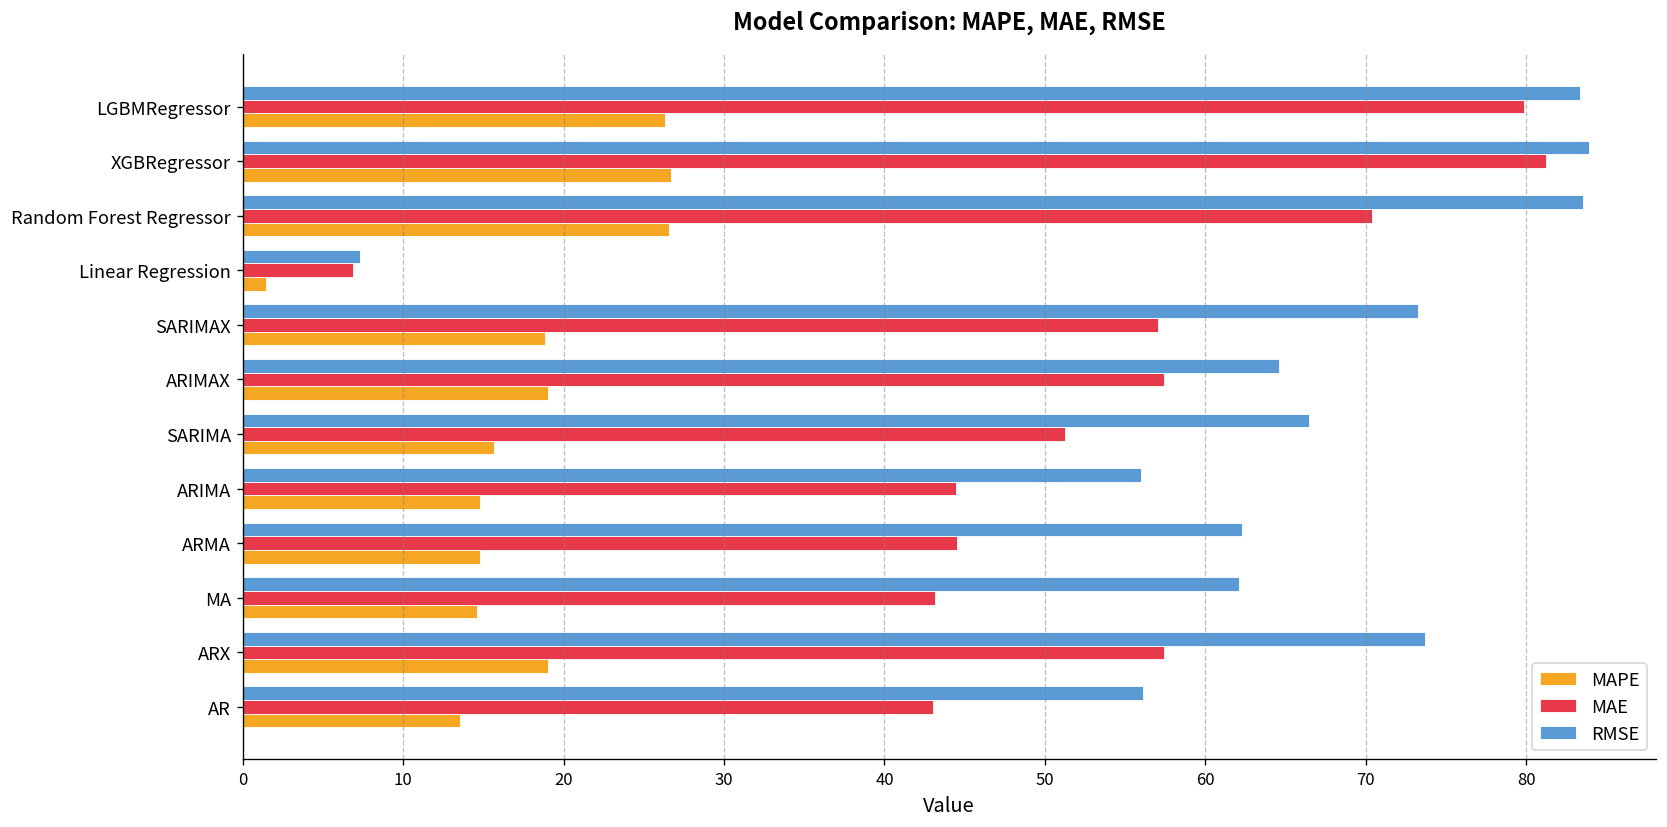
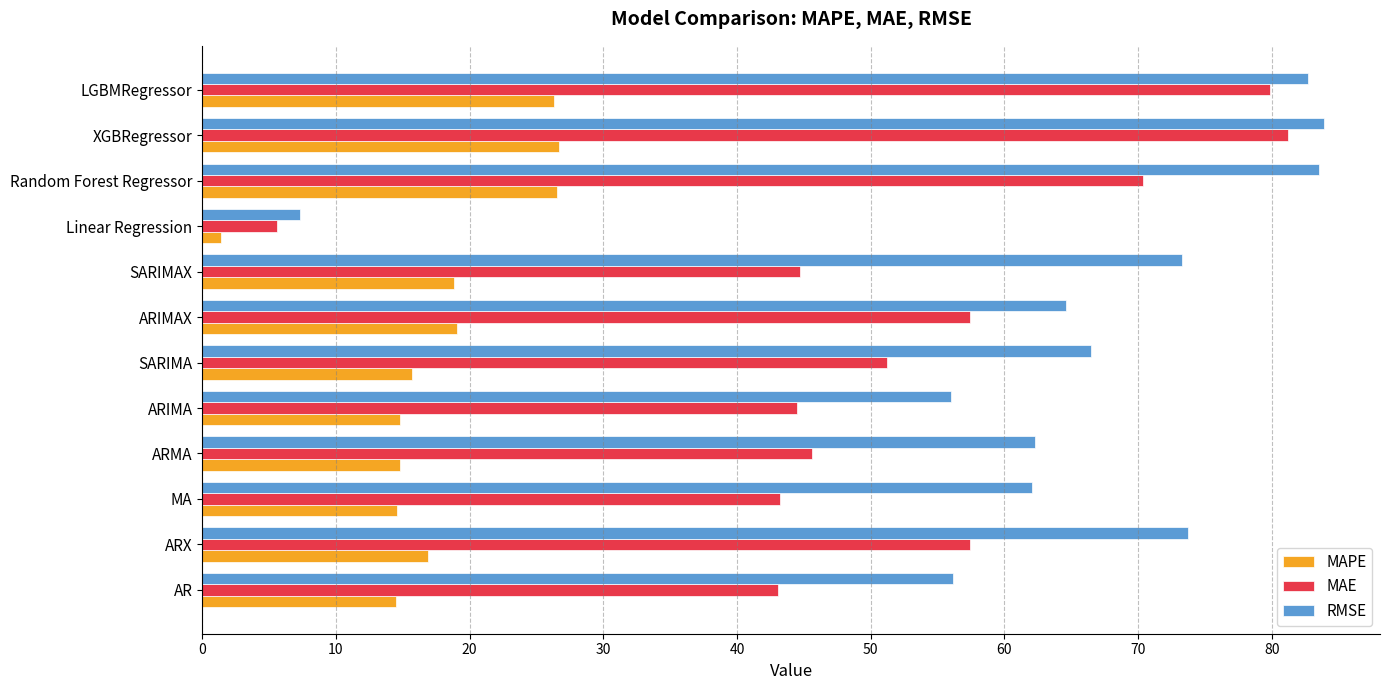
  {
    "MAPE": {
      "LGBMRegressor": 26.3,
      "XGBRegressor": 26.7,
      "Random Forest Regressor": 26.5,
      "Linear Regression": 1.4,
      "SARIMAX": 18.8,
      "ARIMAX": 19.0,
      "SARIMA": 15.7,
      "ARIMA": 14.8,
      "ARMA": 14.8,
      "MA": 14.6,
-     "ARX": 19.0,
-     "AR": 13.5
+     "ARX": 16.9,
+     "AR": 14.5
    },
    "MAE": {
      "LGBMRegressor": 79.8,
      "XGBRegressor": 81.2,
      "Random Forest Regressor": 70.4,
-     "Linear Regression": 6.9,
-     "SARIMAX": 57.1,
+     "Linear Regression": 5.6,
+     "SARIMAX": 44.7,
      "ARIMAX": 57.4,
      "SARIMA": 51.2,
      "ARIMA": 44.5,
-     "ARMA": 44.5,
+     "ARMA": 45.6,
      "MA": 43.2,
      "ARX": 57.4,
      "AR": 43.0
    },
    "RMSE": {
-     "LGBMRegressor": 83.3,
+     "LGBMRegressor": 82.7,
      "XGBRegressor": 83.9,
      "Random Forest Regressor": 83.5,
      "Linear Regression": 7.3,
      "SARIMAX": 73.3,
      "ARIMAX": 64.6,
      "SARIMA": 66.5,
      "ARIMA": 56.0,
      "ARMA": 62.3,
      "MA": 62.1,
      "ARX": 73.7,
      "AR": 56.1
    }
  }
